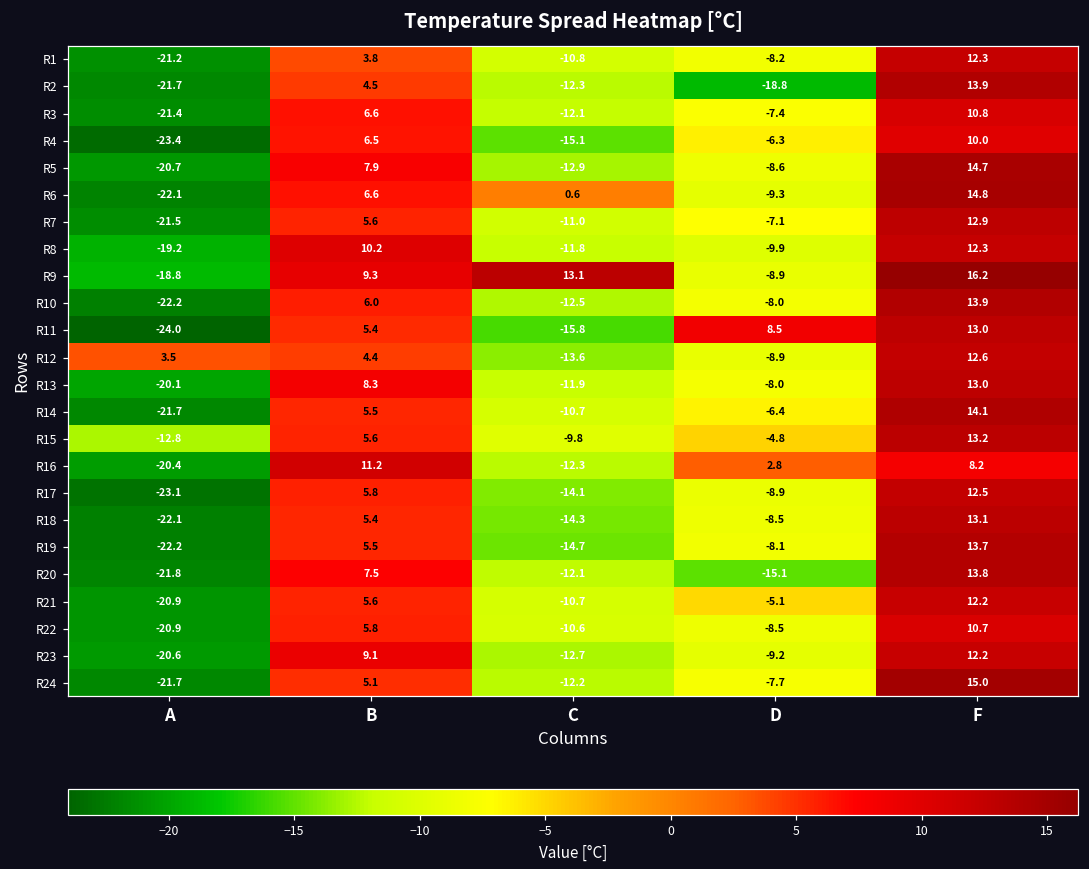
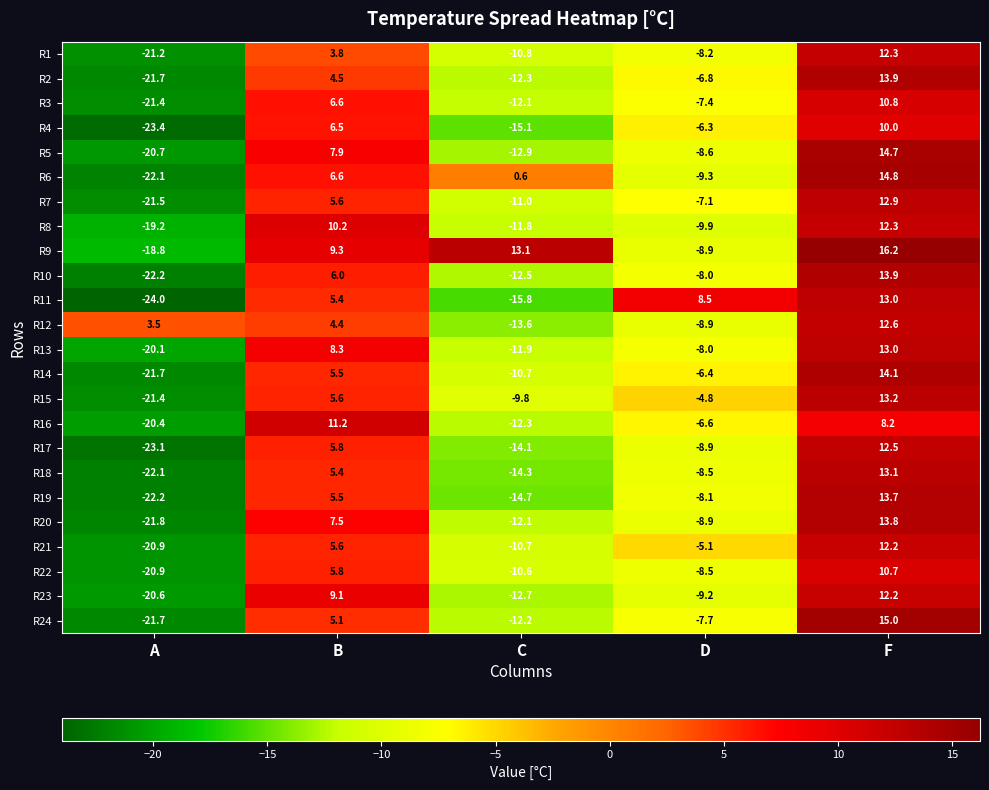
  {
    "R1": {
      "A": -21.2,
      "B": 3.8,
      "C": -10.8,
      "D": -8.2,
      "F": 12.3
    },
    "R2": {
      "A": -21.7,
      "B": 4.5,
      "C": -12.3,
-     "D": -18.8,
+     "D": -6.8,
      "F": 13.9
    },
    "R3": {
      "A": -21.4,
      "B": 6.6,
      "C": -12.1,
      "D": -7.4,
      "F": 10.8
    },
    "R4": {
      "A": -23.4,
      "B": 6.5,
      "C": -15.1,
      "D": -6.3,
      "F": 10.0
    },
    "R5": {
      "A": -20.7,
      "B": 7.9,
      "C": -12.9,
      "D": -8.6,
      "F": 14.7
    },
    "R6": {
      "A": -22.1,
      "B": 6.6,
      "C": 0.6,
      "D": -9.3,
      "F": 14.8
    },
    "R7": {
      "A": -21.5,
      "B": 5.6,
      "C": -11.0,
      "D": -7.1,
      "F": 12.9
    },
    "R8": {
      "A": -19.2,
      "B": 10.2,
      "C": -11.8,
      "D": -9.9,
      "F": 12.3
    },
    "R9": {
      "A": -18.8,
      "B": 9.3,
      "C": 13.1,
      "D": -8.9,
      "F": 16.2
    },
    "R10": {
      "A": -22.2,
      "B": 6.0,
      "C": -12.5,
      "D": -8.0,
      "F": 13.9
    },
    "R11": {
      "A": -24.0,
      "B": 5.4,
      "C": -15.8,
      "D": 8.5,
      "F": 13.0
    },
    "R12": {
      "A": 3.5,
      "B": 4.4,
      "C": -13.6,
      "D": -8.9,
      "F": 12.6
    },
    "R13": {
      "A": -20.1,
      "B": 8.3,
      "C": -11.9,
      "D": -8.0,
      "F": 13.0
    },
    "R14": {
      "A": -21.7,
      "B": 5.5,
      "C": -10.7,
      "D": -6.4,
      "F": 14.1
    },
    "R15": {
-     "A": -12.8,
+     "A": -21.4,
      "B": 5.6,
      "C": -9.8,
      "D": -4.8,
      "F": 13.2
    },
    "R16": {
      "A": -20.4,
      "B": 11.2,
      "C": -12.3,
-     "D": 2.8,
+     "D": -6.6,
      "F": 8.2
    },
    "R17": {
      "A": -23.1,
      "B": 5.8,
      "C": -14.1,
      "D": -8.9,
      "F": 12.5
    },
    "R18": {
      "A": -22.1,
      "B": 5.4,
      "C": -14.3,
      "D": -8.5,
      "F": 13.1
    },
    "R19": {
      "A": -22.2,
      "B": 5.5,
      "C": -14.7,
      "D": -8.1,
      "F": 13.7
    },
    "R20": {
      "A": -21.8,
      "B": 7.5,
      "C": -12.1,
-     "D": -15.1,
+     "D": -8.9,
      "F": 13.8
    },
    "R21": {
      "A": -20.9,
      "B": 5.6,
      "C": -10.7,
      "D": -5.1,
      "F": 12.2
    },
    "R22": {
      "A": -20.9,
      "B": 5.8,
      "C": -10.6,
      "D": -8.5,
      "F": 10.7
    },
    "R23": {
      "A": -20.6,
      "B": 9.1,
      "C": -12.7,
      "D": -9.2,
      "F": 12.2
    },
    "R24": {
      "A": -21.7,
      "B": 5.1,
      "C": -12.2,
      "D": -7.7,
      "F": 15.0
    }
  }
